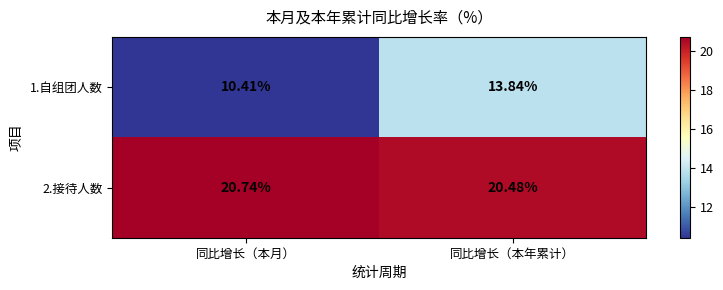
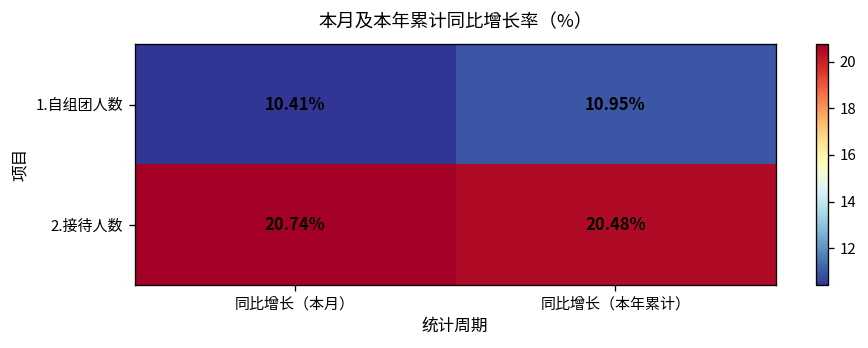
  {
    "1.自组团人数": {
      "同比增长（本月）": "10.41%",
-     "同比增长（本年累计）": "13.84%"
+     "同比增长（本年累计）": "10.95%"
    },
    "2.接待人数": {
      "同比增长（本月）": "20.74%",
      "同比增长（本年累计）": "20.48%"
    }
  }
